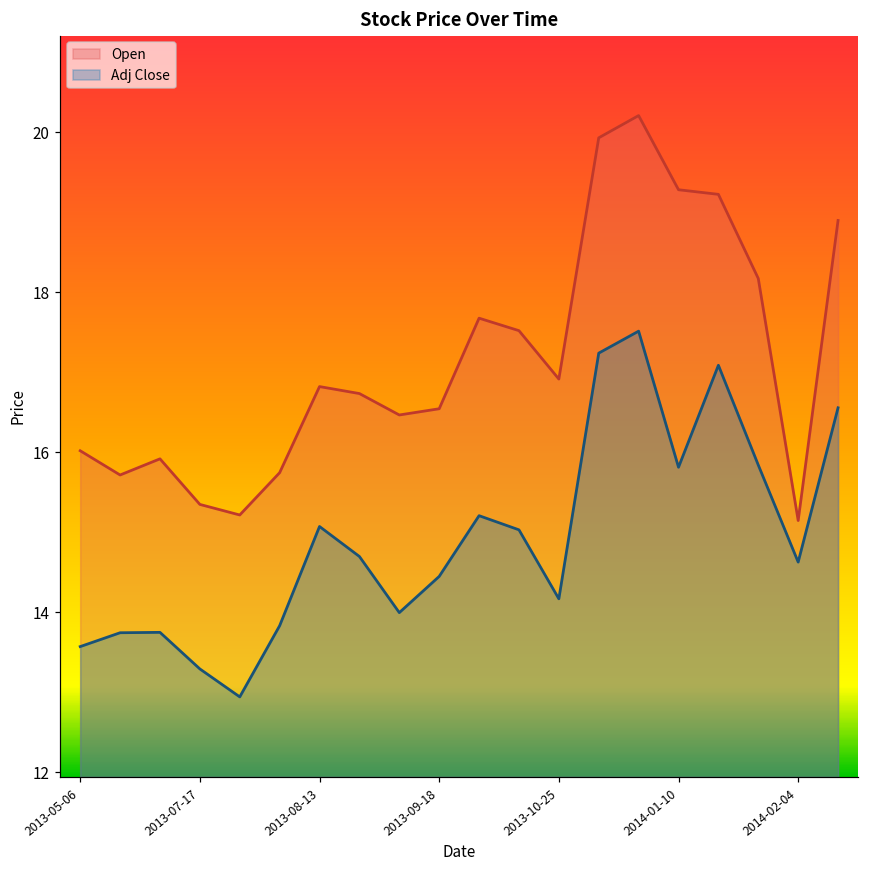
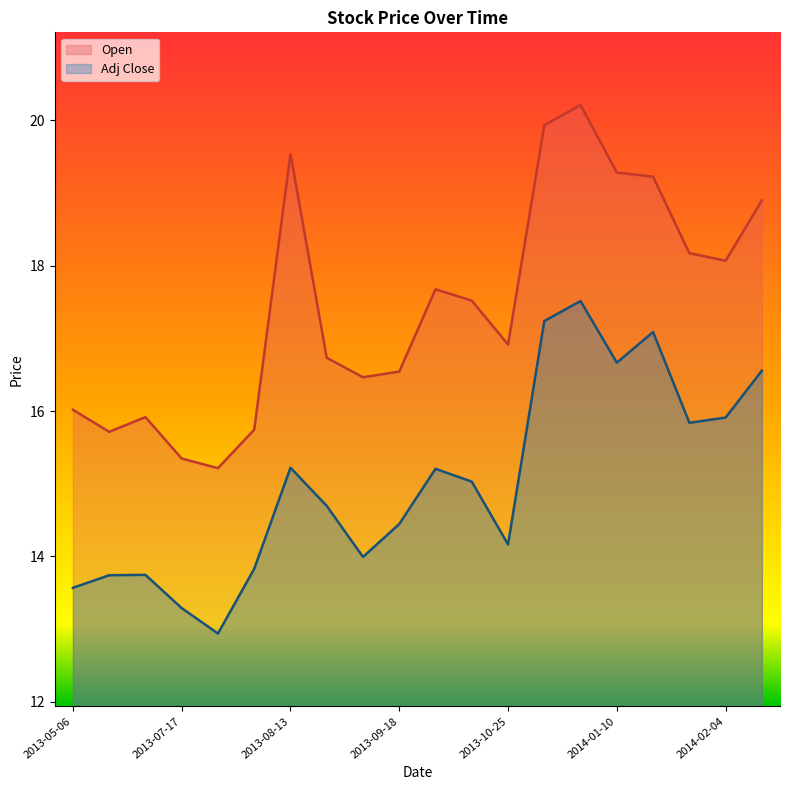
  {
    "Open": {
      "2013-05-06": 16.0,
      "2013-07-17": 15.3,
-     "2013-08-13": 16.8,
+     "2013-08-13": 19.5,
      "2013-09-18": 16.5,
      "2013-10-25": 16.9,
      "2014-01-10": 19.3,
-     "2014-02-04": 15.1
+     "2014-02-04": 18.1
    },
    "Adj Close": {
      "2013-05-06": 13.6,
      "2013-07-17": 13.3,
-     "2013-08-13": 15.1,
+     "2013-08-13": 15.2,
      "2013-09-18": 14.4,
      "2013-10-25": 14.2,
-     "2014-01-10": 15.8,
-     "2014-02-04": 14.6
+     "2014-01-10": 16.7,
+     "2014-02-04": 15.9
    }
  }
